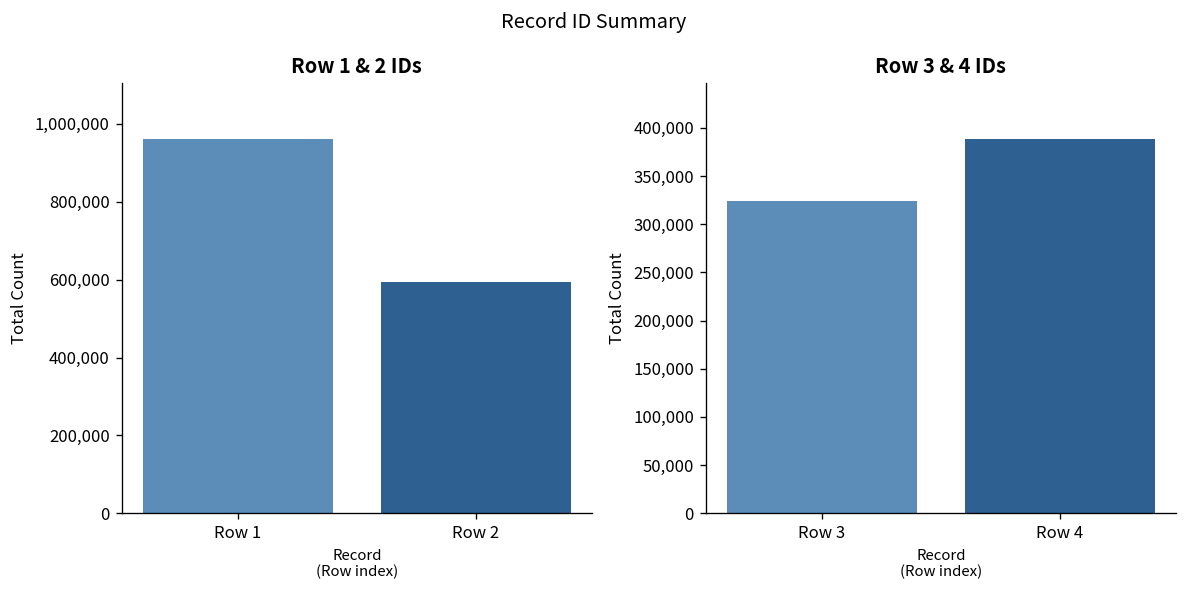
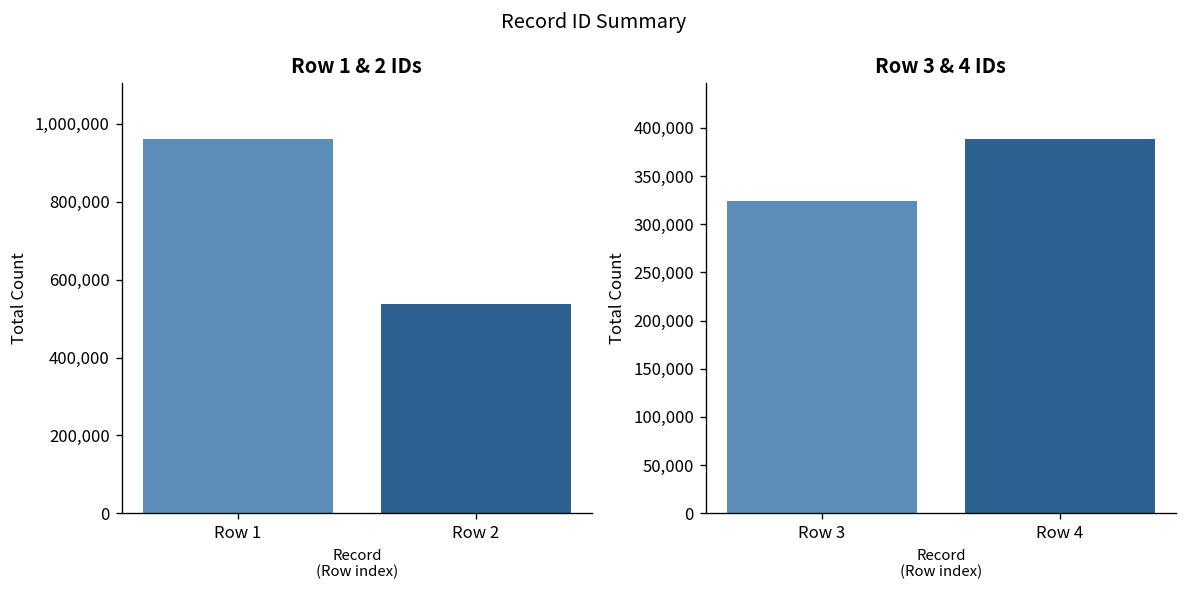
  {
    "Row 1 & 2 IDs": {
      "Row 1": "960,000",
-     "Row 2": "590,000"
+     "Row 2": "540,000"
    },
    "Row 3 & 4 IDs": {
      "Row 3": "320,000",
      "Row 4": "390,000"
    }
  }
